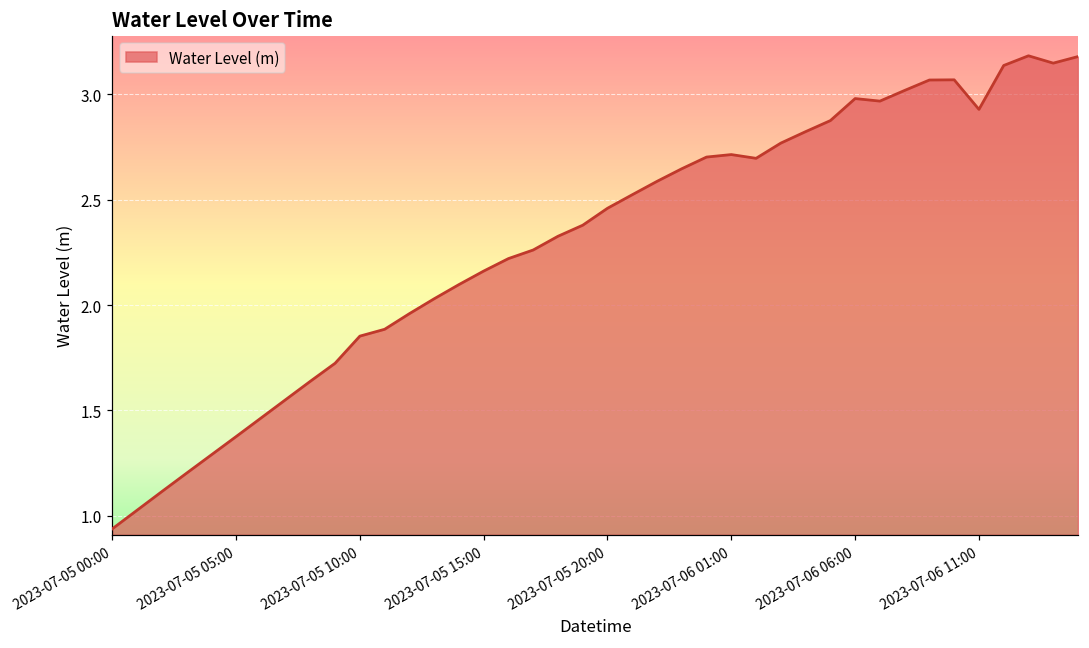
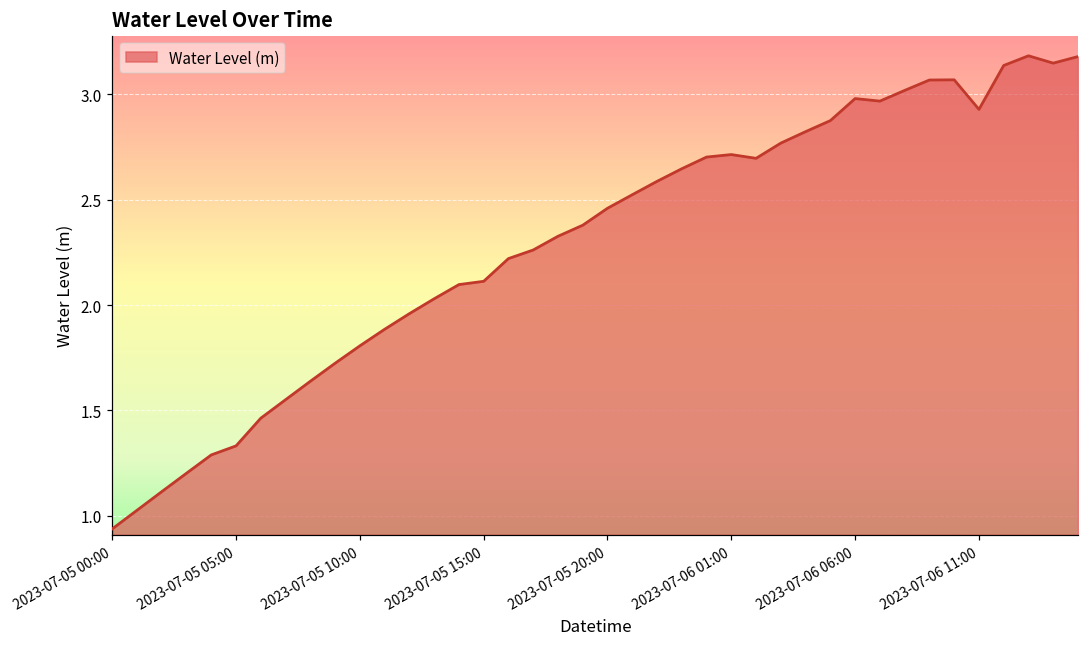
  {
    "2023-07-05 00:00": 0.94,
-   "2023-07-05 05:00": 1.38,
-   "2023-07-05 10:00": 1.85,
-   "2023-07-05 15:00": 2.16,
+   "2023-07-05 05:00": 1.33,
+   "2023-07-05 10:00": 1.81,
+   "2023-07-05 15:00": 2.11,
    "2023-07-05 20:00": 2.46,
    "2023-07-06 01:00": 2.71,
    "2023-07-06 06:00": 2.98,
    "2023-07-06 11:00": 2.93
  }
